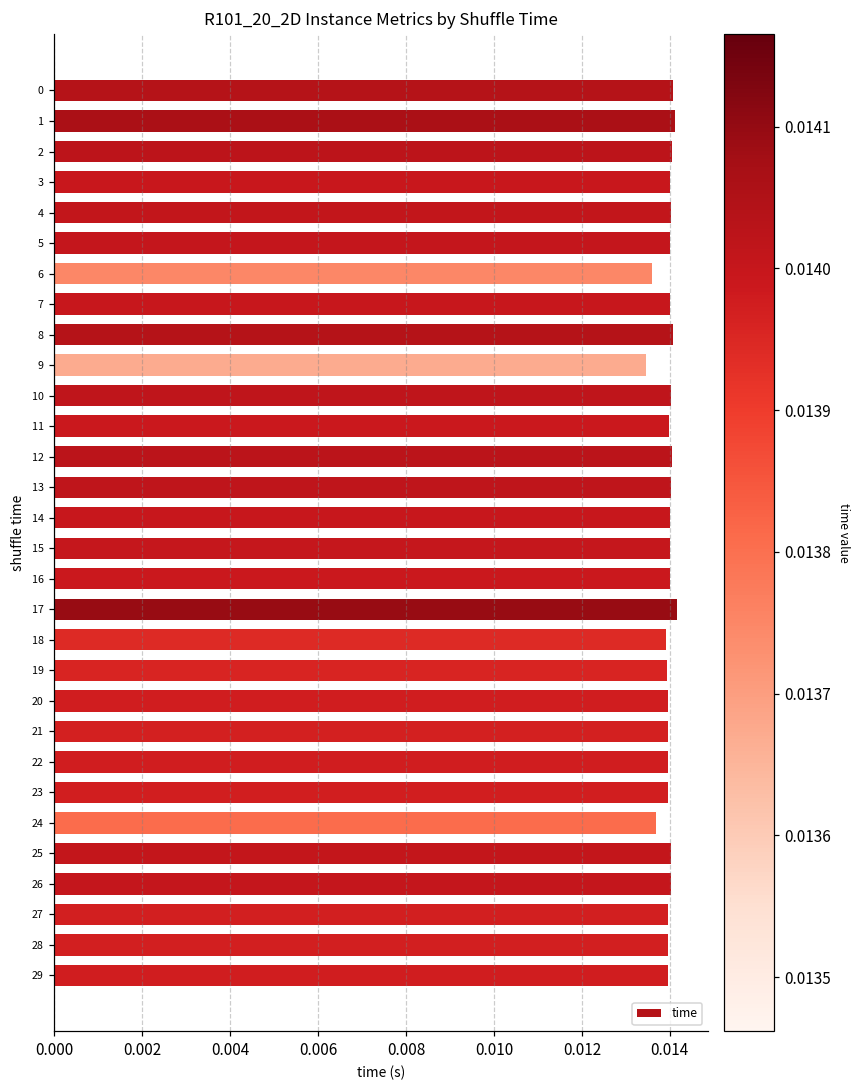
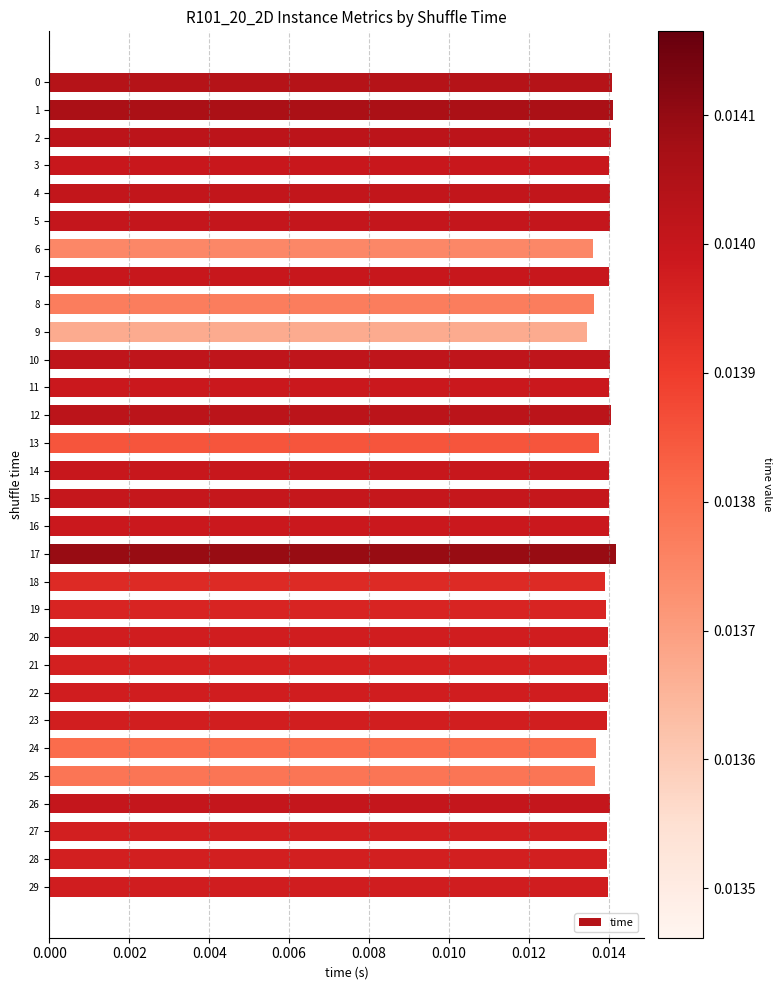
  {
    "0": 0.0141,
    "1": 0.0141,
    "2": 0.0140,
    "3": 0.0140,
    "4": 0.0140,
    "5": 0.0140,
    "6": 0.0136,
    "7": 0.0140,
-   "8": 0.0141,
+   "8": 0.0136,
    "9": 0.0135,
    "10": 0.0140,
    "11": 0.0140,
    "12": 0.0141,
-   "13": 0.0140,
+   "13": 0.0138,
    "14": 0.0140,
    "15": 0.0140,
    "16": 0.0140,
    "17": 0.0142,
    "18": 0.0139,
    "19": 0.0139,
    "20": 0.0140,
    "21": 0.0140,
    "22": 0.0140,
    "23": 0.0140,
    "24": 0.0137,
-   "25": 0.0140,
+   "25": 0.0137,
    "26": 0.0140,
    "27": 0.0140,
    "28": 0.0140,
    "29": 0.0140
  }
